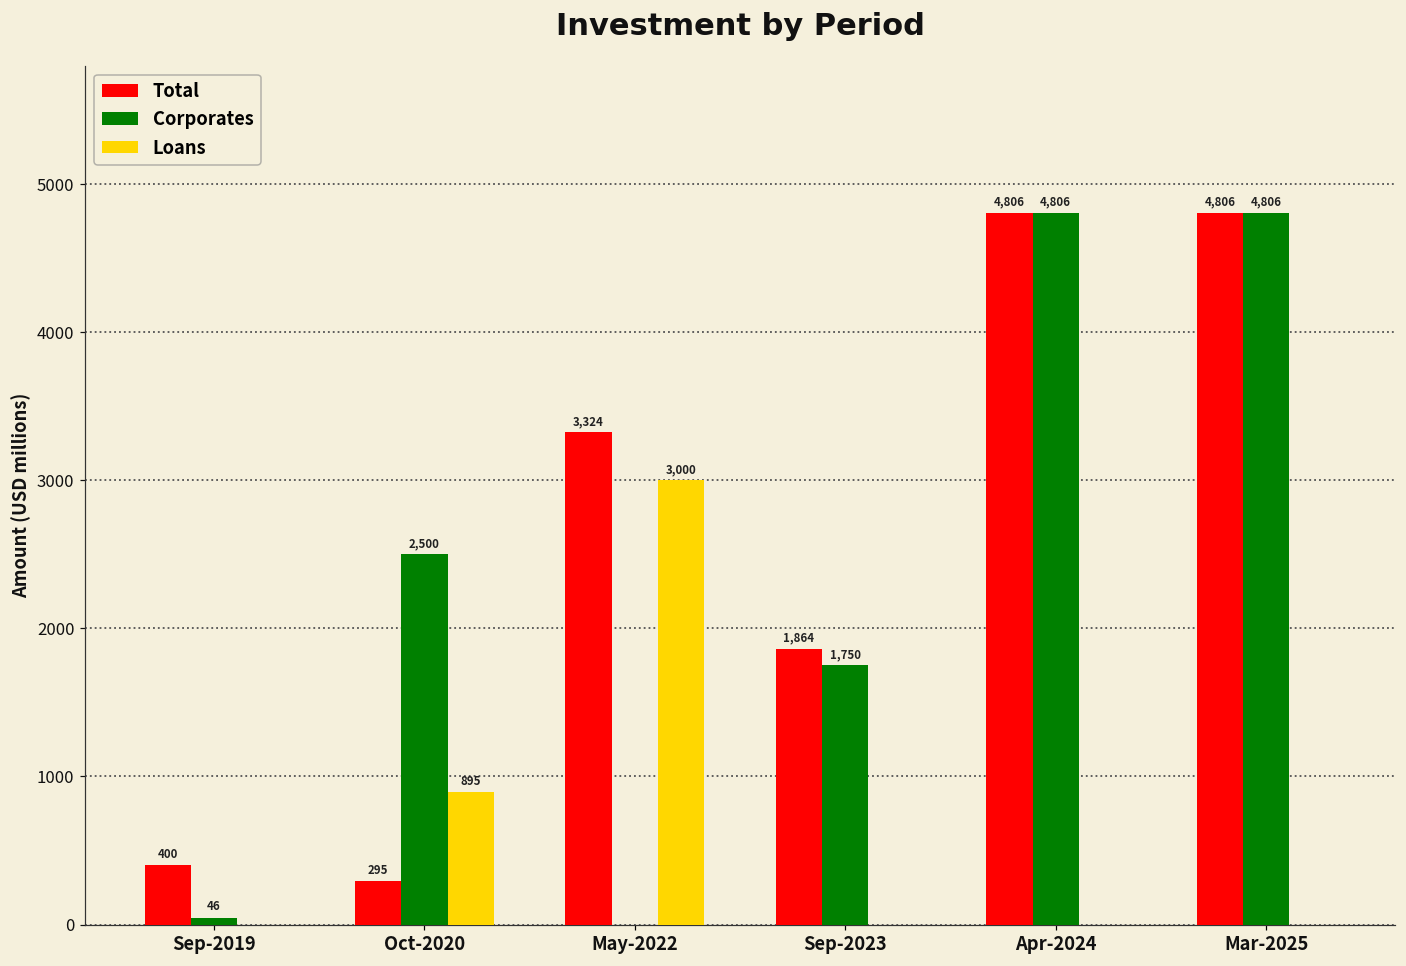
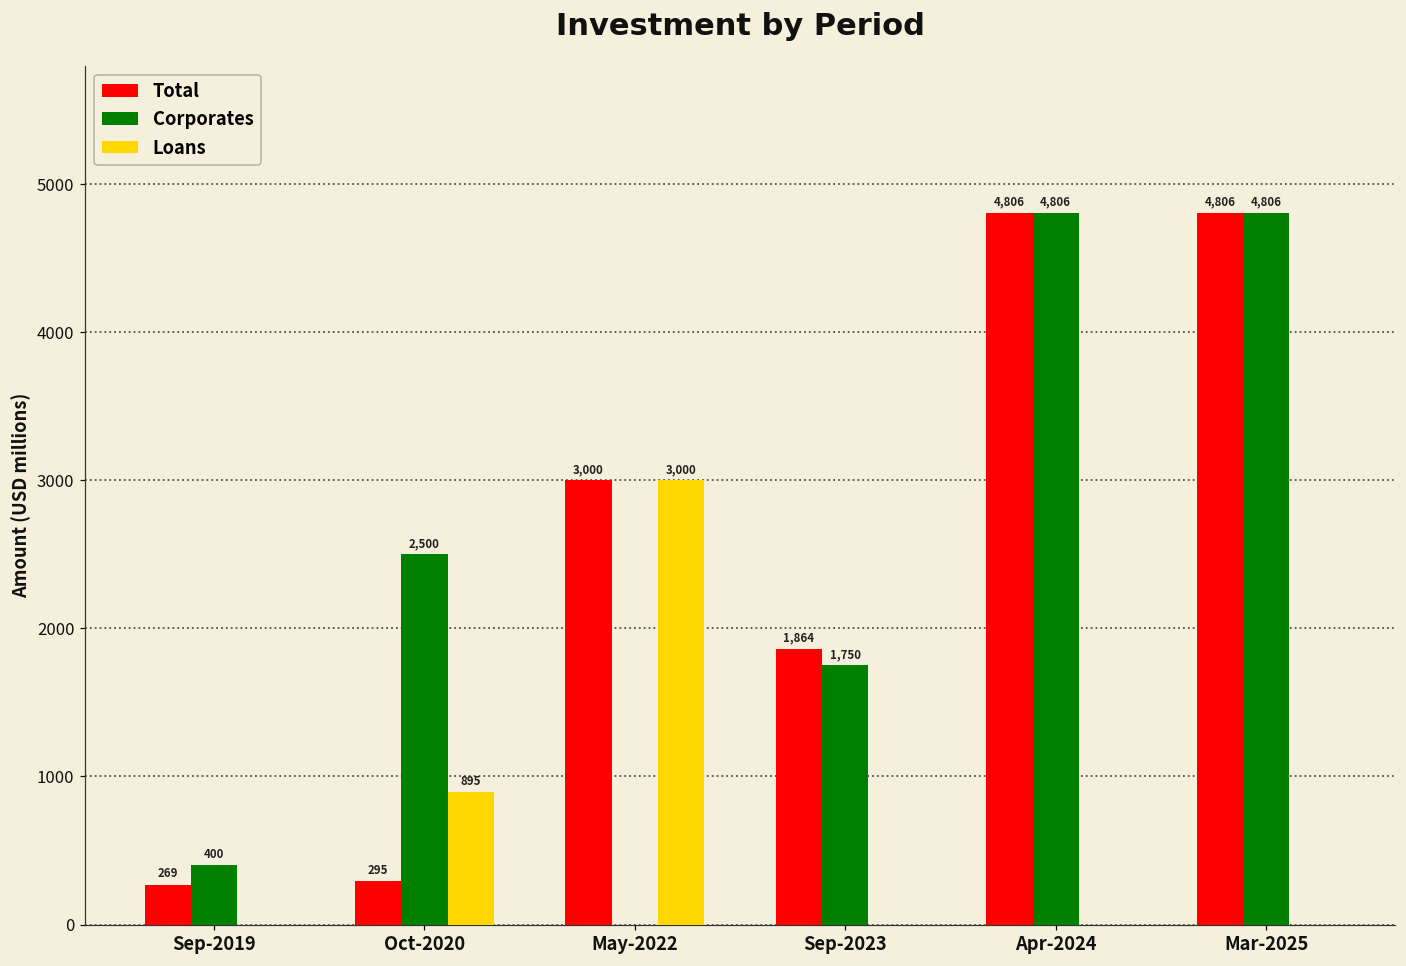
  {
    "Total": {
-     "Sep-2019": "400",
+     "Sep-2019": "269",
      "Oct-2020": "295",
-     "May-2022": "3,324",
+     "May-2022": "3,000",
      "Sep-2023": "1,864",
      "Apr-2024": "4,806",
      "Mar-2025": "4,806"
    },
    "Corporates": {
-     "Sep-2019": "46",
+     "Sep-2019": "400",
      "Oct-2020": "2,500",
      "Sep-2023": "1,750",
      "Apr-2024": "4,806",
      "Mar-2025": "4,806"
    },
    "Loans": {
      "Oct-2020": "895",
      "May-2022": "3,000"
    }
  }
